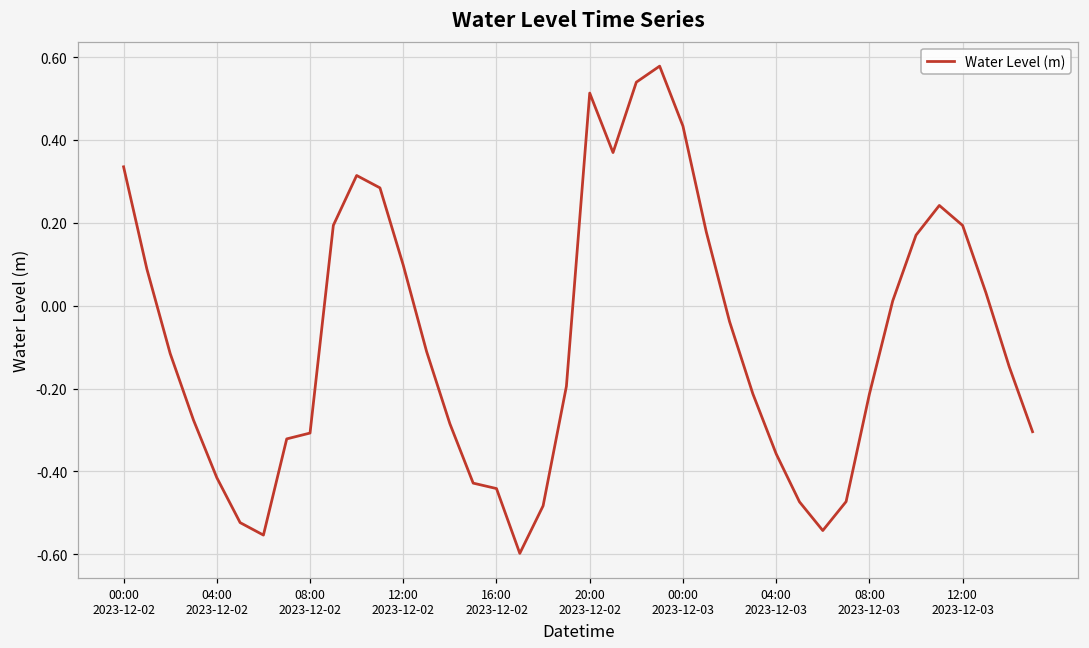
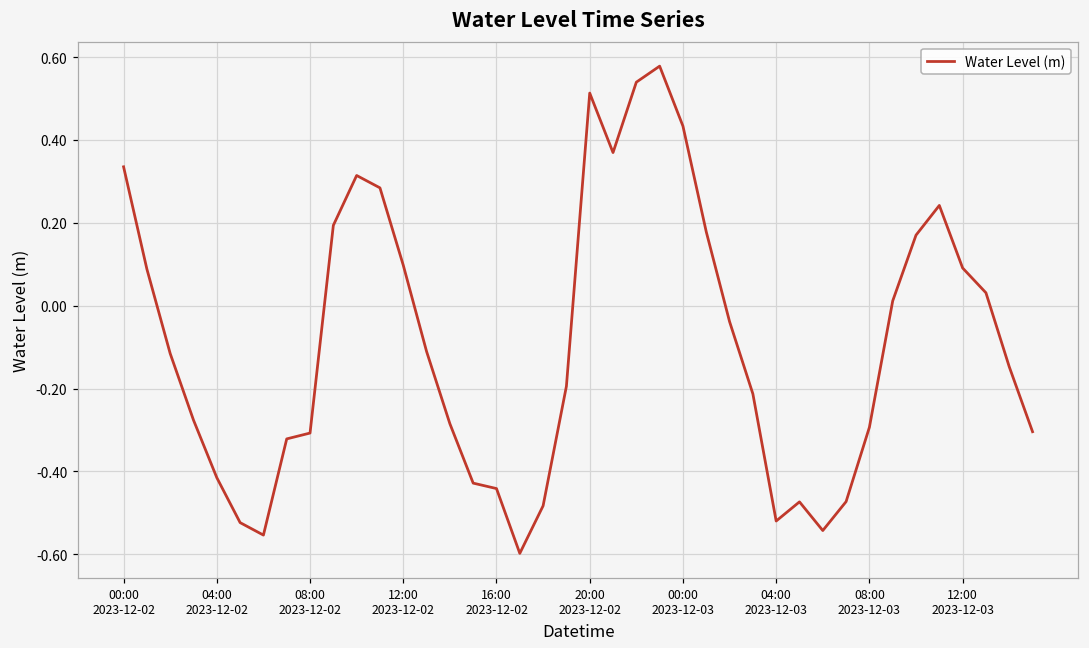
  {
    "00:00 2023-12-02": 0.34,
    "04:00 2023-12-02": -0.42,
    "08:00 2023-12-02": -0.31,
    "12:00 2023-12-02": 0.10,
    "16:00 2023-12-02": -0.44,
    "20:00 2023-12-02": 0.51,
    "00:00 2023-12-03": 0.43,
-   "04:00 2023-12-03": -0.36,
-   "08:00 2023-12-03": -0.21,
-   "12:00 2023-12-03": 0.19
+   "04:00 2023-12-03": -0.52,
+   "08:00 2023-12-03": -0.29,
+   "12:00 2023-12-03": 0.09
  }
